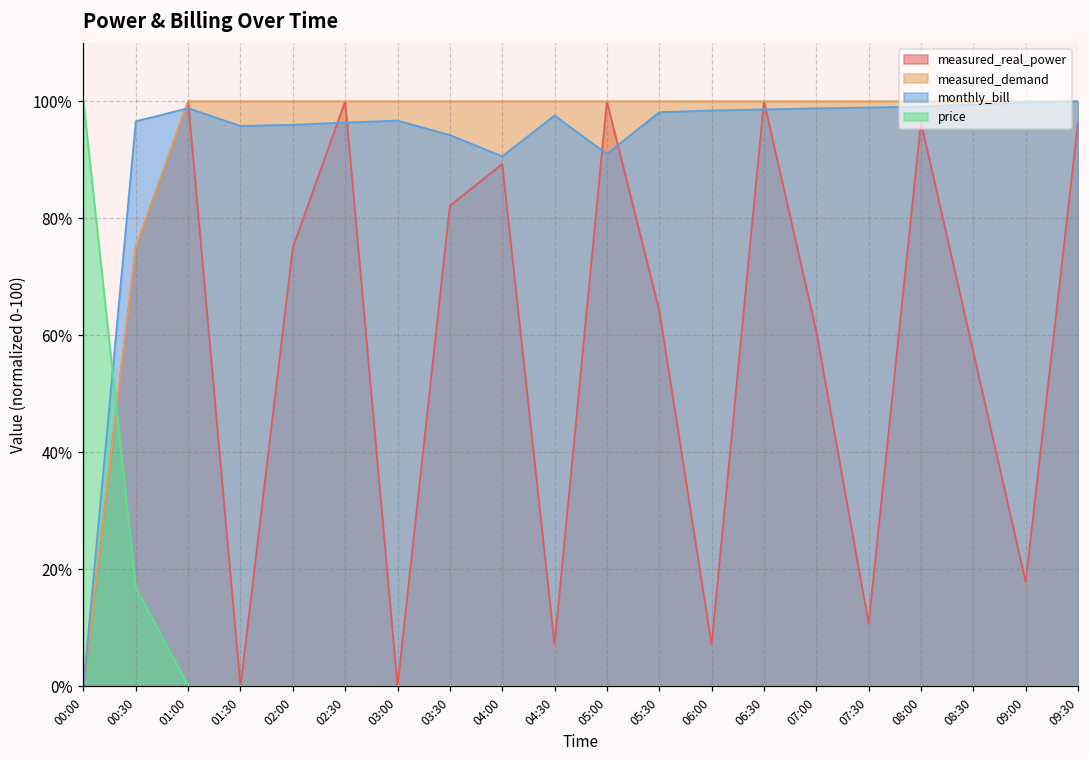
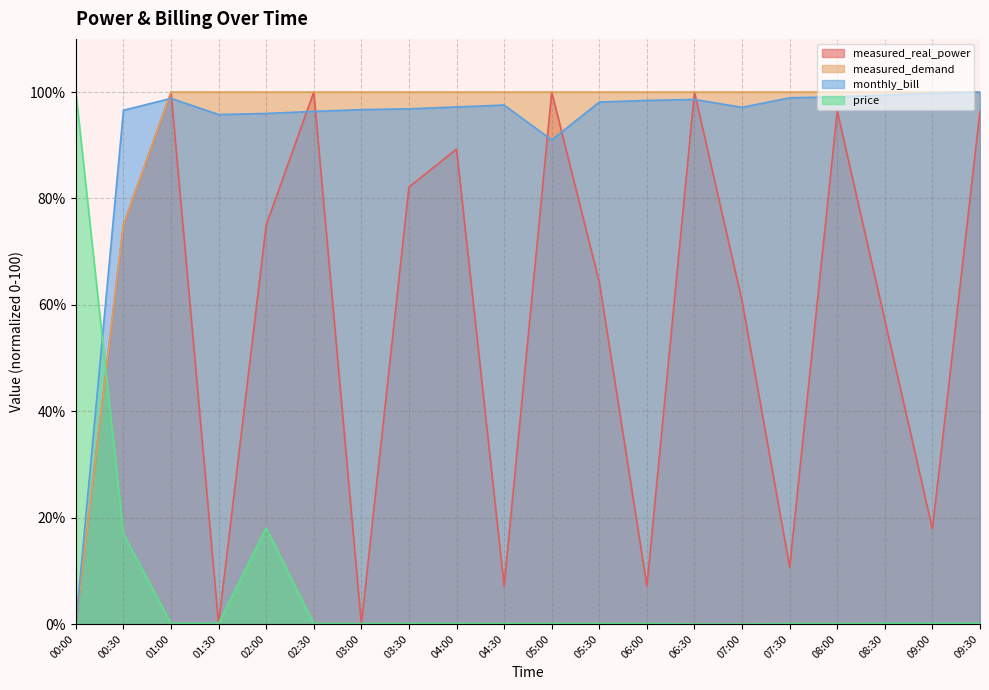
  {
    "monthly_bill": {
      "00:30": "97%",
      "01:00": "99%",
      "01:30": "96%",
      "02:00": "96%",
      "02:30": "96%",
      "03:00": "97%",
-     "03:30": "94%",
-     "04:00": "91%",
+     "03:30": "97%",
+     "04:00": "97%",
      "04:30": "98%",
      "05:00": "91%",
      "05:30": "98%",
      "06:00": "98%",
      "06:30": "99%",
-     "07:00": "99%",
+     "07:00": "97%",
      "07:30": "99%"
    },
    "price": {
      "00:00": "100%",
      "00:30": "17%",
      "01:00": "0%",
-     "02:00": "0%",
+     "02:00": "18%",
      "02:30": "0%",
      "03:30": "0%",
      "04:00": "0%",
      "04:30": "0%",
      "05:00": "0%",
      "05:30": "0%",
      "06:00": "0%",
      "06:30": "0%",
      "07:00": "0%",
      "07:30": "0%",
      "08:00": "0%",
      "08:30": "0%",
      "09:00": "0%",
      "09:30": "0%"
    }
  }
